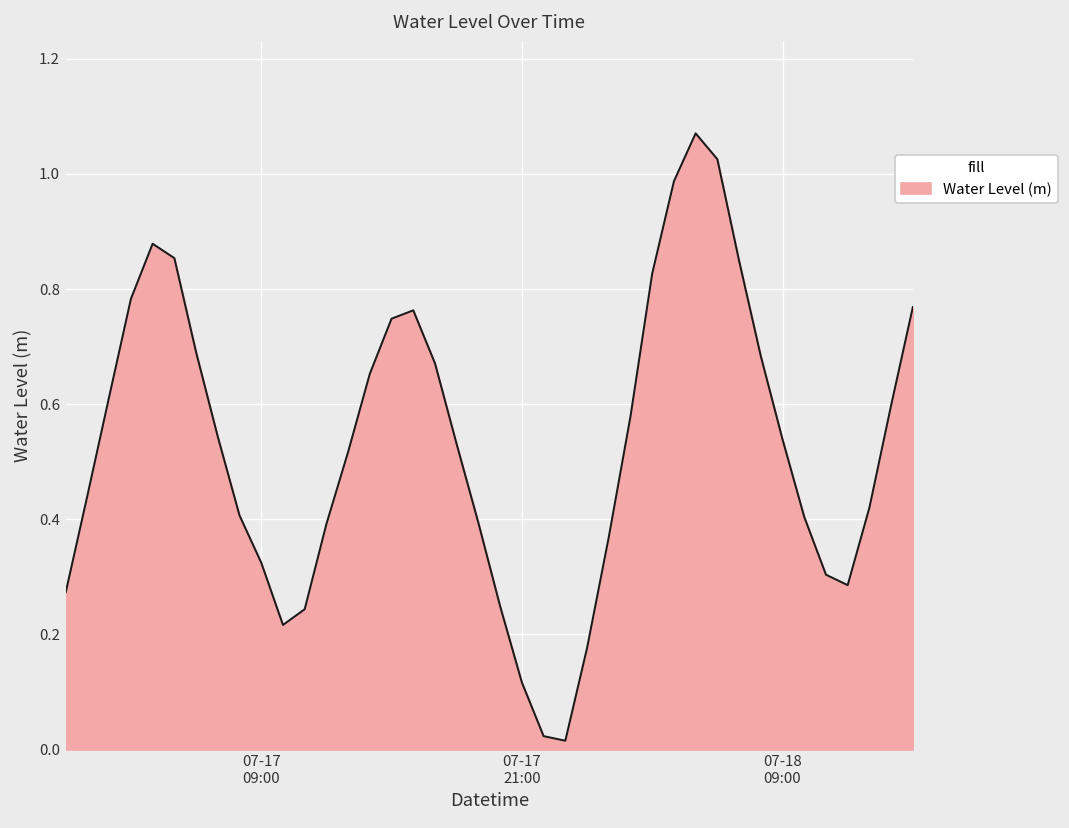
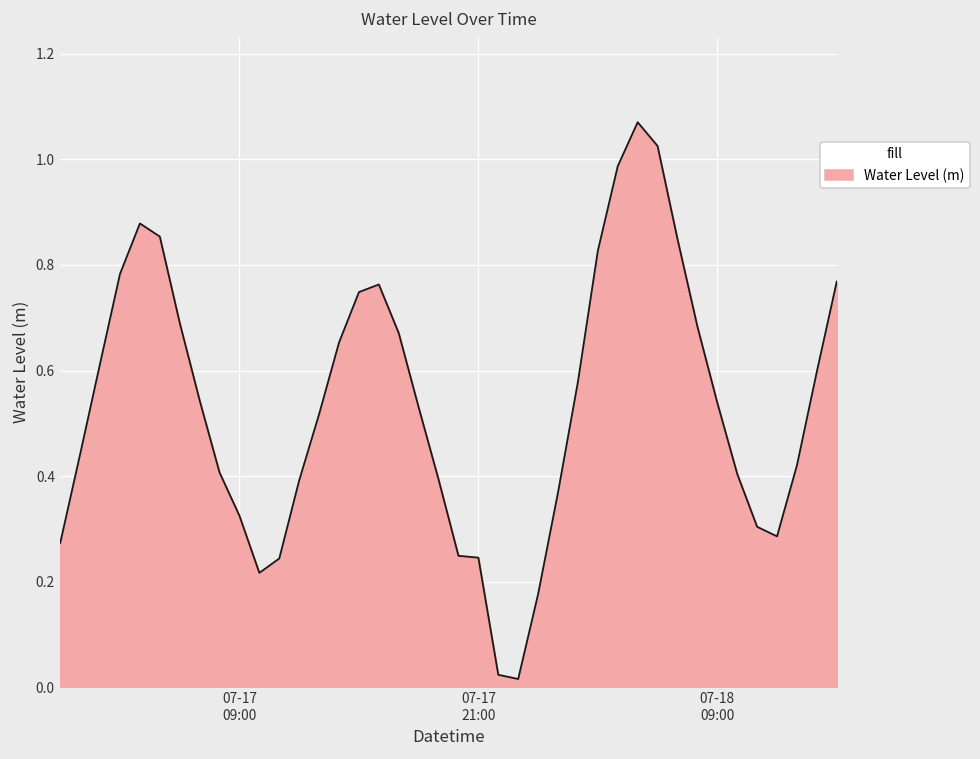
  {
    "07-17 09:00": 0.32,
-   "07-17 21:00": 0.12,
+   "07-17 21:00": 0.25,
    "07-18 09:00": 0.54
  }
